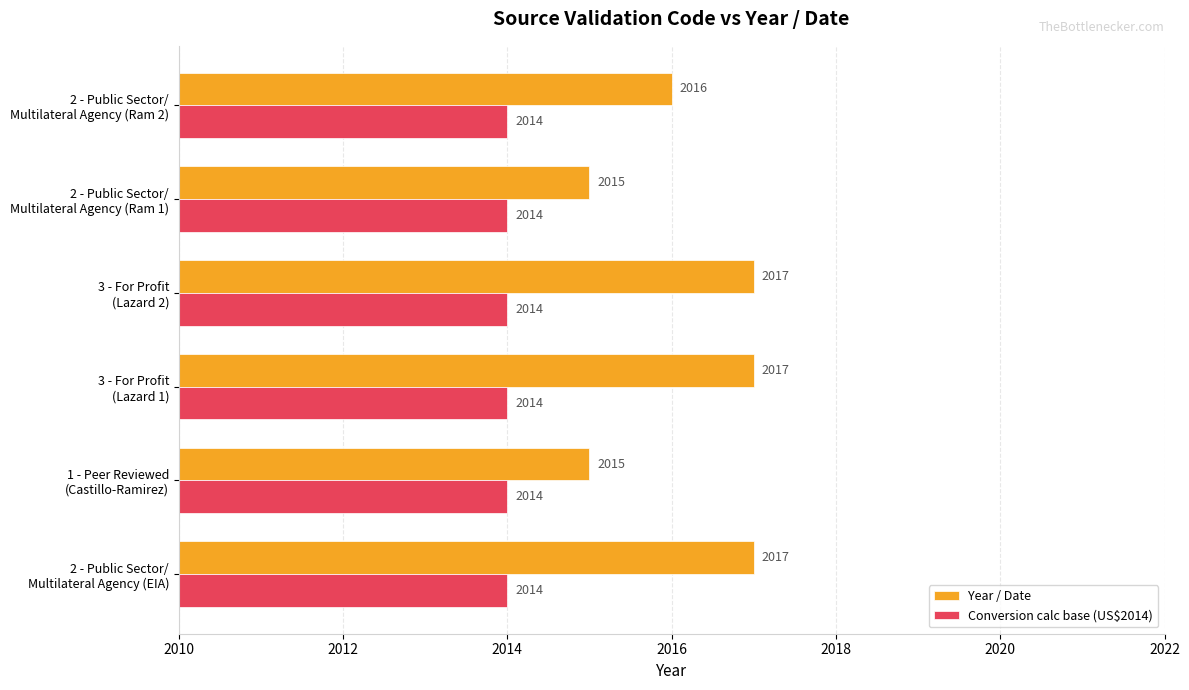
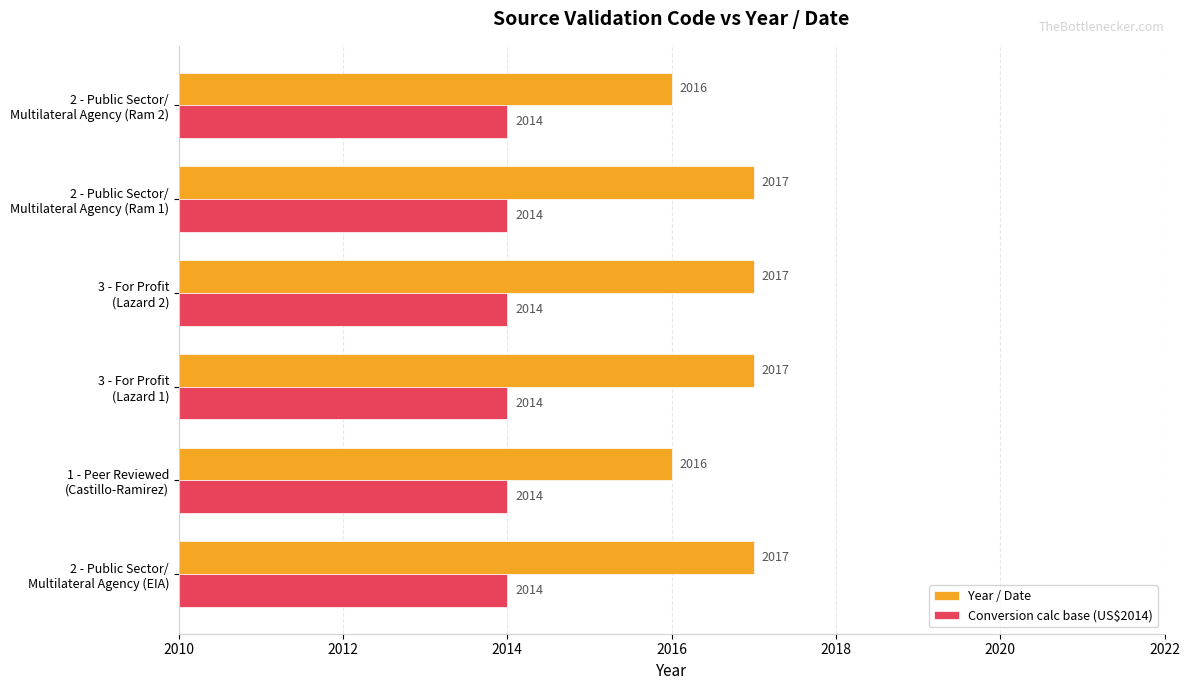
  {
    "Year / Date": {
      "2 - Public Sector/ Multilateral Agency (Ram 2)": 2016,
-     "2 - Public Sector/ Multilateral Agency (Ram 1)": 2015,
+     "2 - Public Sector/ Multilateral Agency (Ram 1)": 2017,
      "3 - For Profit (Lazard 2)": 2017,
      "3 - For Profit (Lazard 1)": 2017,
-     "1 - Peer Reviewed (Castillo-Ramirez)": 2015,
+     "1 - Peer Reviewed (Castillo-Ramirez)": 2016,
      "2 - Public Sector/ Multilateral Agency (EIA)": 2017
    },
    "Conversion calc base (US$2014)": {
      "2 - Public Sector/ Multilateral Agency (Ram 2)": 2014,
      "2 - Public Sector/ Multilateral Agency (Ram 1)": 2014,
      "3 - For Profit (Lazard 2)": 2014,
      "3 - For Profit (Lazard 1)": 2014,
      "1 - Peer Reviewed (Castillo-Ramirez)": 2014,
      "2 - Public Sector/ Multilateral Agency (EIA)": 2014
    }
  }
